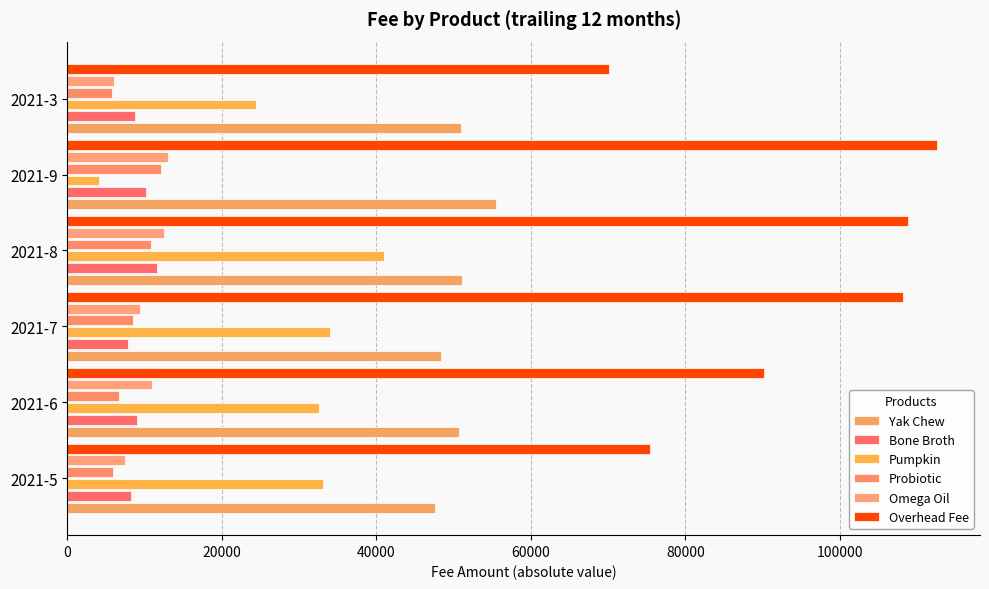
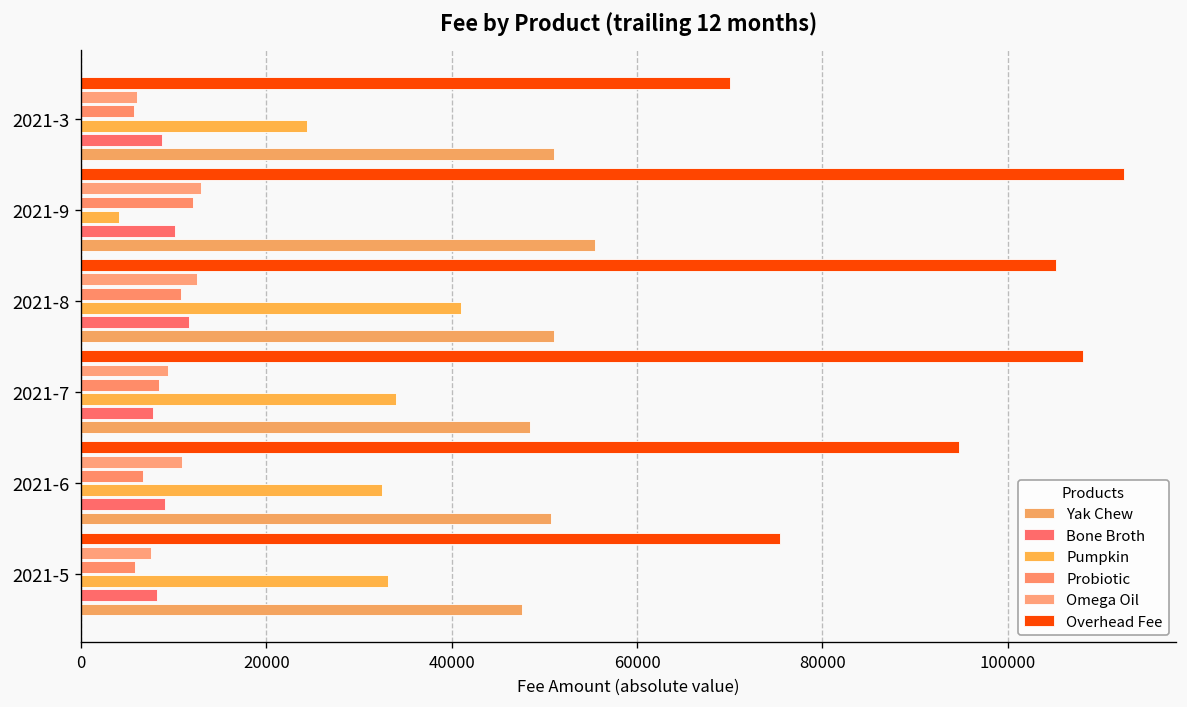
  {
    "Overhead Fee": {
      "2021-3": 70000,
      "2021-9": 113000,
-     "2021-8": 109000,
+     "2021-8": 105000,
      "2021-7": 108000,
-     "2021-6": 90000,
+     "2021-6": 95000,
      "2021-5": 75000
    }
  }
